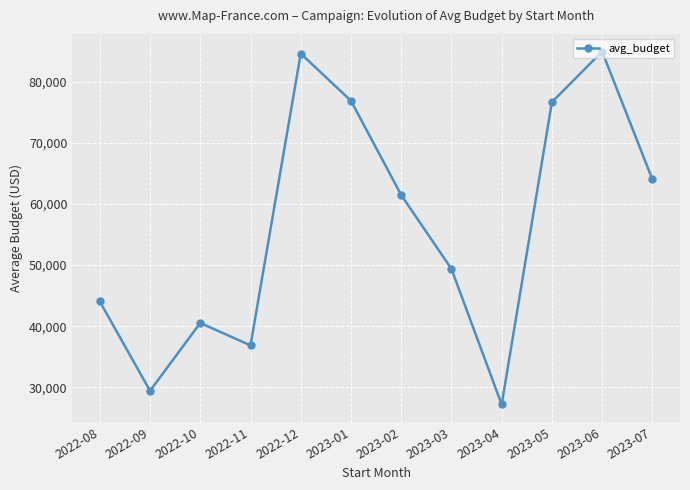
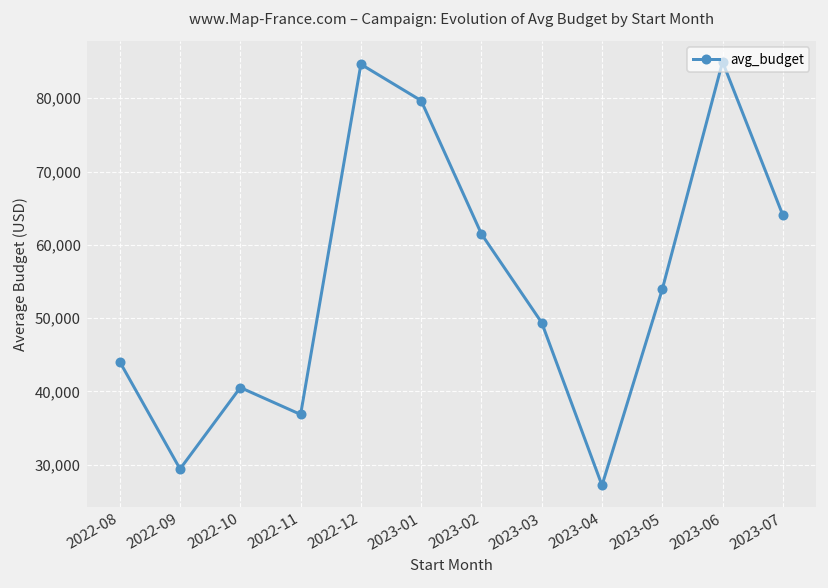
  {
    "2022-08": "44,000",
    "2022-09": "29,000",
    "2022-10": "41,000",
    "2022-11": "37,000",
    "2022-12": "85,000",
-   "2023-01": "77,000",
+   "2023-01": "80,000",
    "2023-02": "61,000",
    "2023-03": "49,000",
    "2023-04": "27,000",
-   "2023-05": "77,000",
+   "2023-05": "54,000",
    "2023-07": "64,000"
  }
